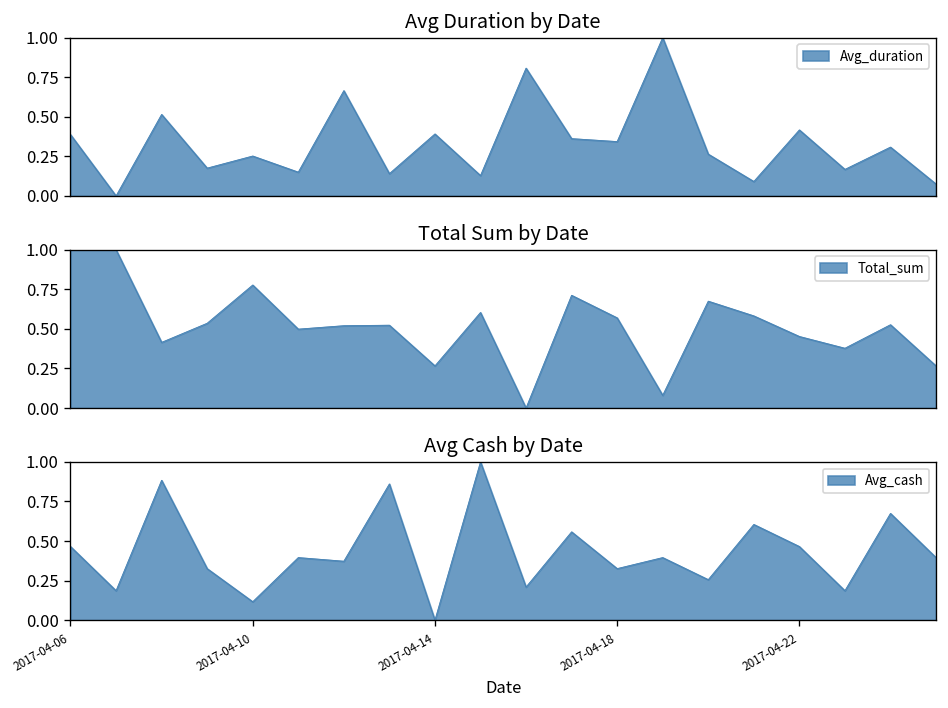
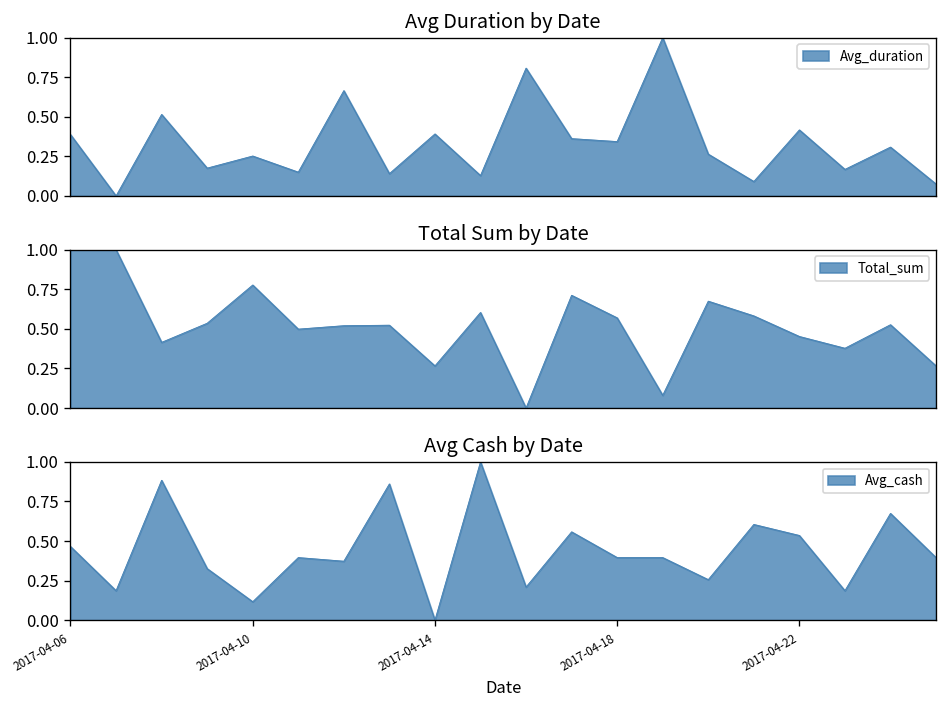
  {
    "Avg Cash by Date": {
      "2017-04-06": 0.47,
      "2017-04-10": 0.12,
      "2017-04-14": 0.00,
-     "2017-04-18": 0.33,
-     "2017-04-22": 0.47
+     "2017-04-18": 0.40,
+     "2017-04-22": 0.53
    }
  }
